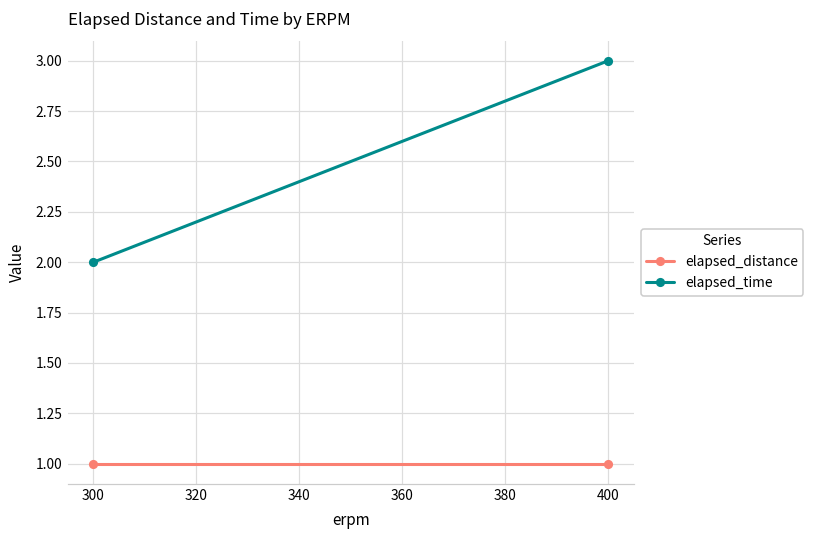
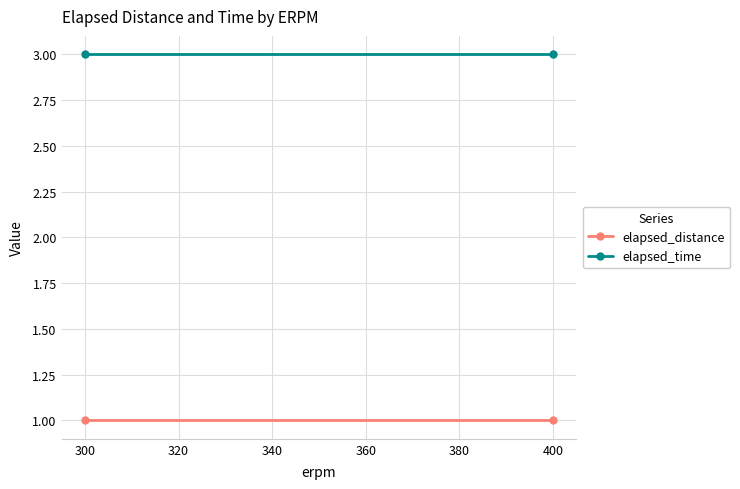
  {
    "elapsed_distance": {
      "300": 1,
      "400": 1
    },
    "elapsed_time": {
-     "300": 2,
+     "300": 3,
      "400": 3
    }
  }
